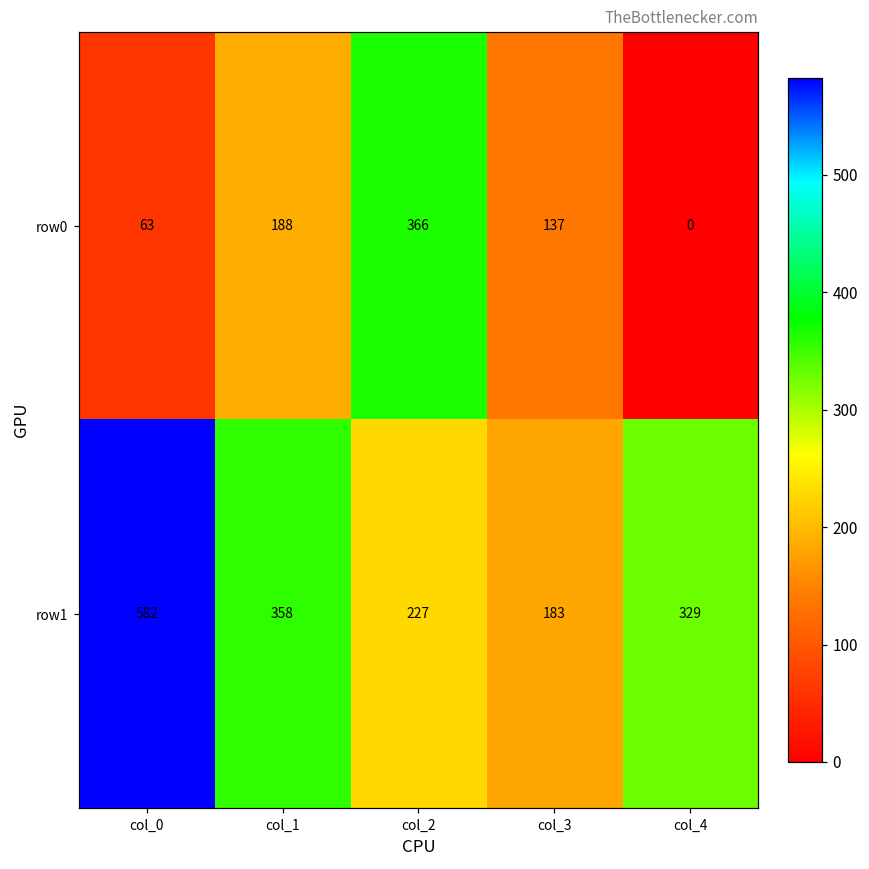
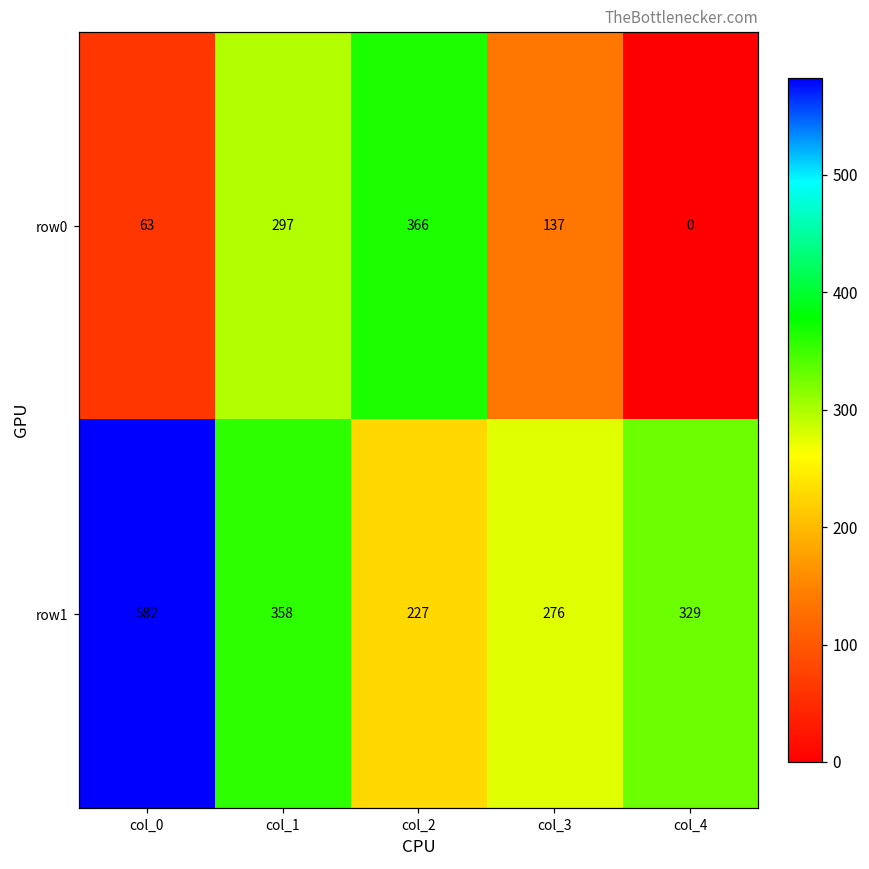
  {
    "row0": {
      "col_0": 63,
-     "col_1": 188,
+     "col_1": 297,
      "col_2": 366,
      "col_3": 137,
      "col_4": 0
    },
    "row1": {
      "col_0": 582,
      "col_1": 358,
      "col_2": 227,
-     "col_3": 183,
+     "col_3": 276,
      "col_4": 329
    }
  }
